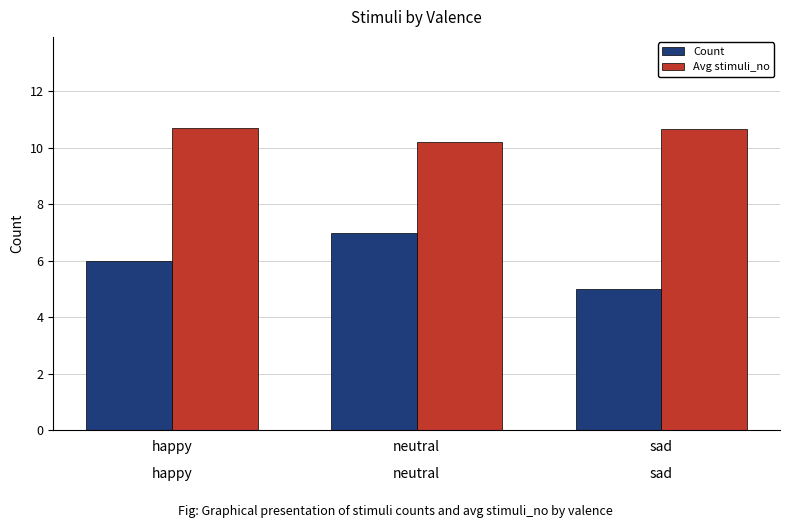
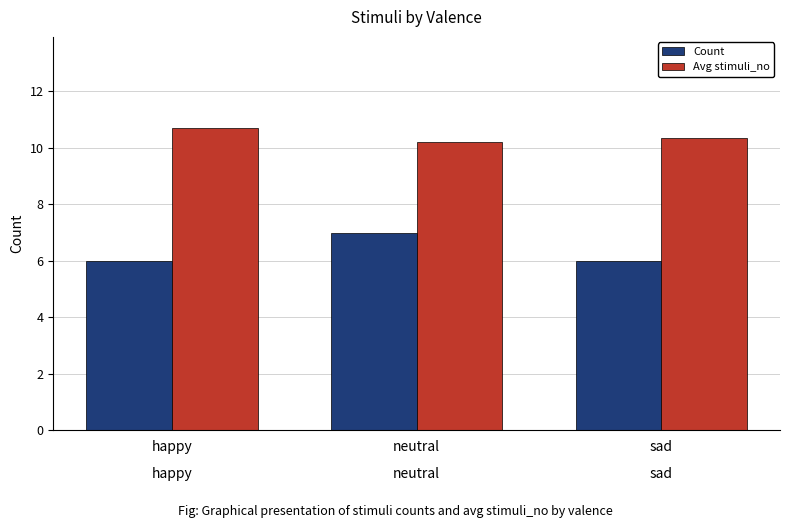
  {
    "Count": {
      "happy": 6,
      "neutral": 7,
-     "sad": 5
+     "sad": 6
    },
    "Avg stimuli_no": {
      "happy": 10.7,
      "neutral": 10.2,
-     "sad": 10.7
+     "sad": 10.3
    }
  }
